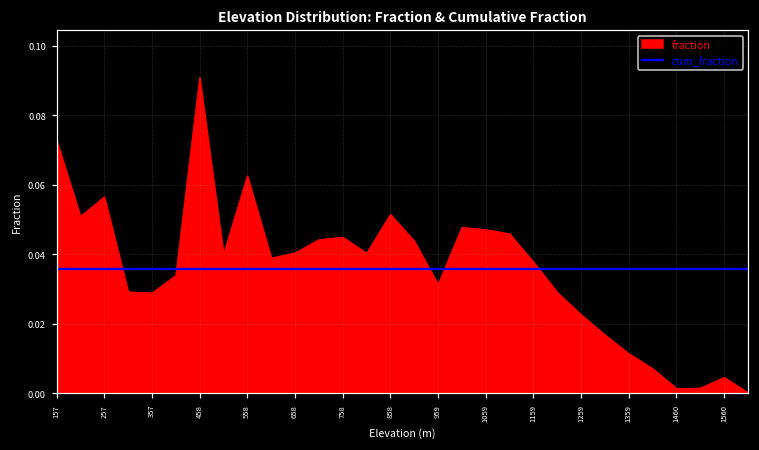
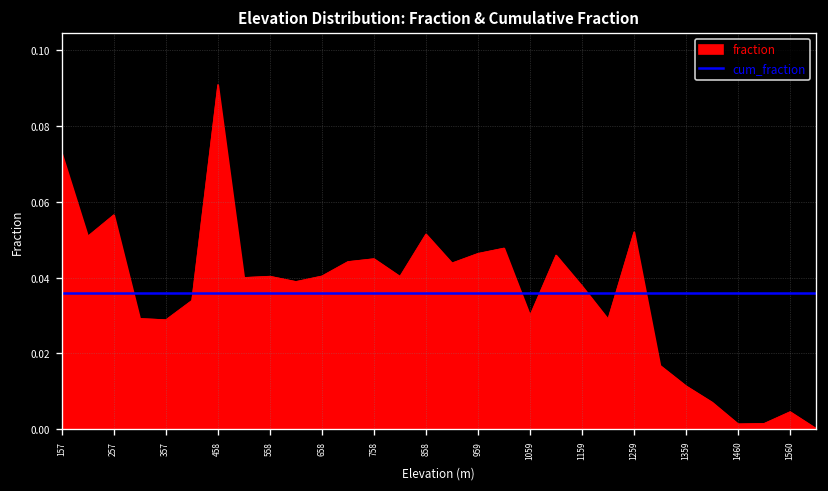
  {
    "157": 0.073,
    "257": 0.057,
    "357": 0.029,
    "458": 0.091,
-   "558": 0.063,
+   "558": 0.040,
    "658": 0.040,
    "758": 0.045,
    "858": 0.051,
-   "959": 0.031,
-   "1059": 0.047,
+   "959": 0.046,
+   "1059": 0.030,
    "1159": 0.038,
-   "1259": 0.023,
+   "1259": 0.052,
    "1359": 0.011,
    "1460": 0.001,
    "1560": 0.005
  }
